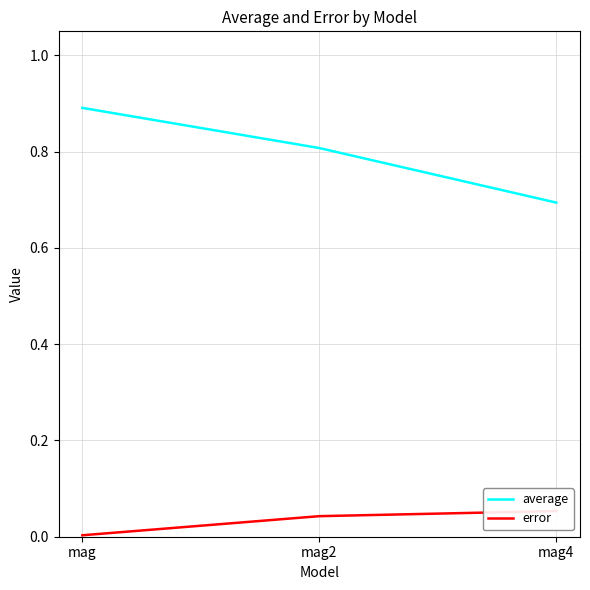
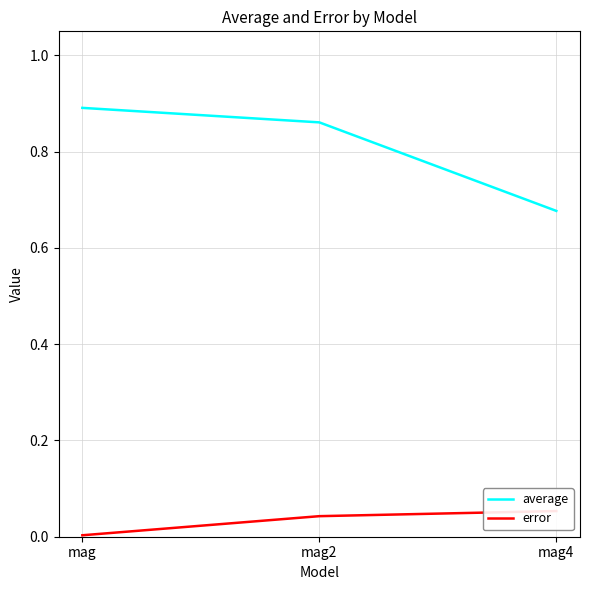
  {
    "average": {
      "mag": 0.89,
-     "mag2": 0.81,
-     "mag4": 0.69
+     "mag2": 0.86,
+     "mag4": 0.68
    },
    "error": {
      "mag": 0.00,
      "mag2": 0.04
    }
  }
